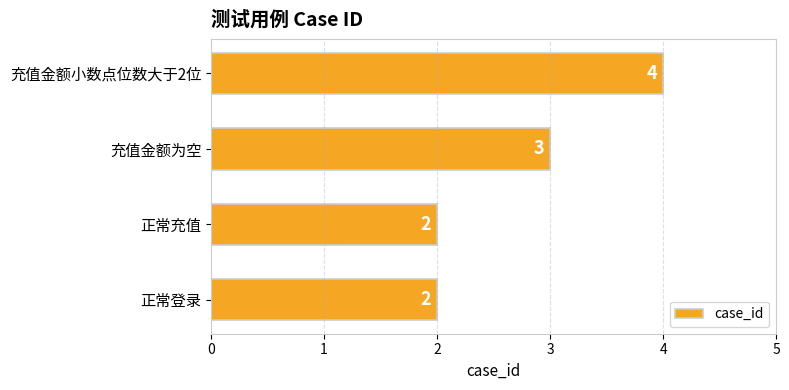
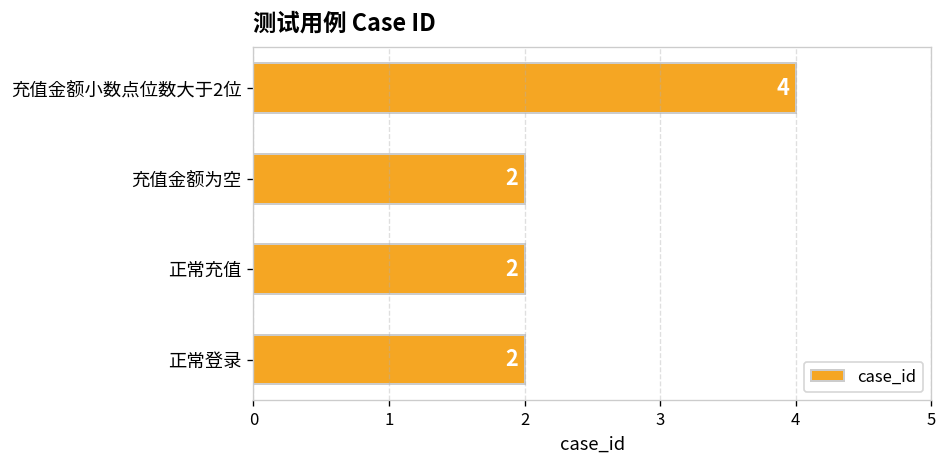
  {
    "充值金额小数点位数大于2位": 4,
-   "充值金额为空": 3,
+   "充值金额为空": 2,
    "正常充值": 2,
    "正常登录": 2
  }
